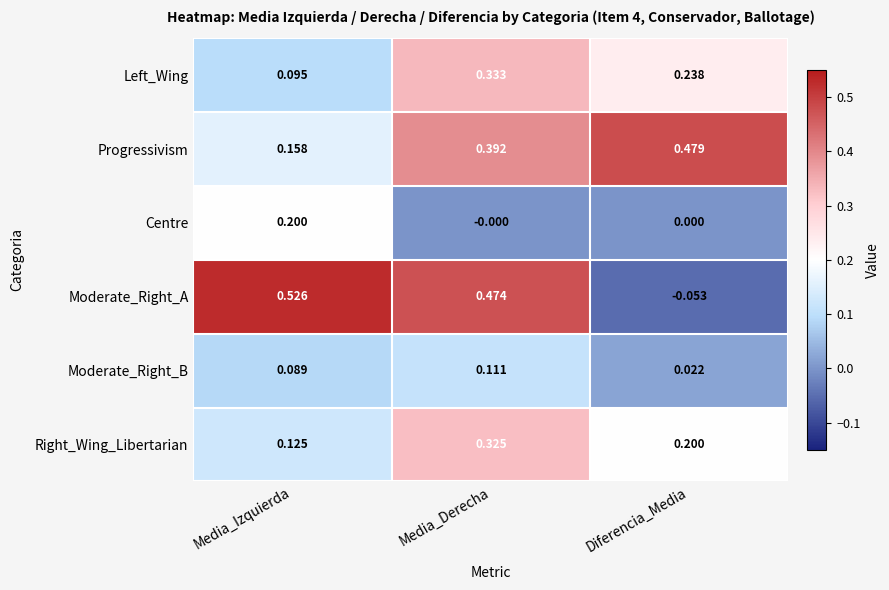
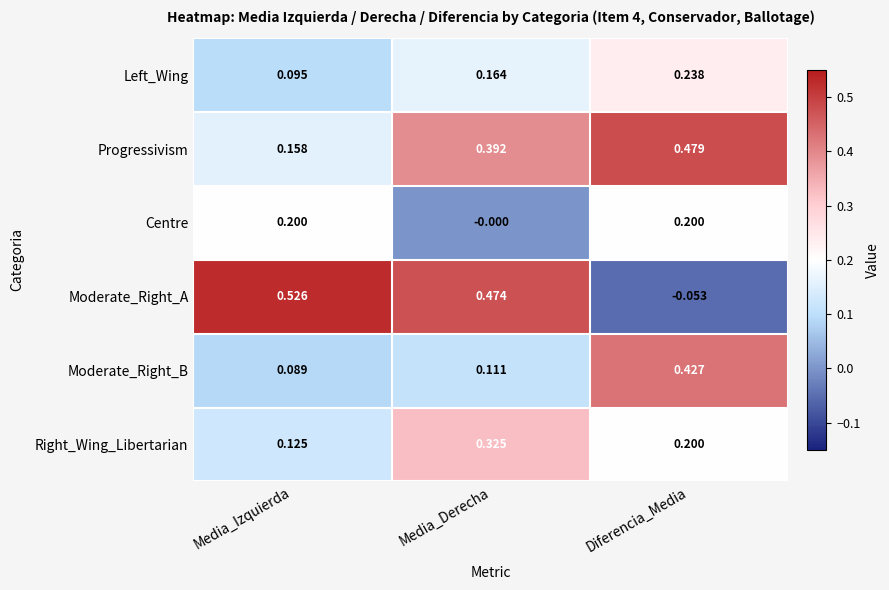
  {
    "Left_Wing": {
      "Media_Izquierda": 0.095,
-     "Media_Derecha": 0.333,
+     "Media_Derecha": 0.164,
      "Diferencia_Media": 0.238
    },
    "Progressivism": {
      "Media_Izquierda": 0.158,
      "Media_Derecha": 0.392,
      "Diferencia_Media": 0.479
    },
    "Centre": {
      "Media_Izquierda": 0.200,
      "Media_Derecha": -0.000,
-     "Diferencia_Media": 0.000
+     "Diferencia_Media": 0.200
    },
    "Moderate_Right_A": {
      "Media_Izquierda": 0.526,
      "Media_Derecha": 0.474,
      "Diferencia_Media": -0.053
    },
    "Moderate_Right_B": {
      "Media_Izquierda": 0.089,
      "Media_Derecha": 0.111,
-     "Diferencia_Media": 0.022
+     "Diferencia_Media": 0.427
    },
    "Right_Wing_Libertarian": {
      "Media_Izquierda": 0.125,
      "Media_Derecha": 0.325,
      "Diferencia_Media": 0.200
    }
  }
